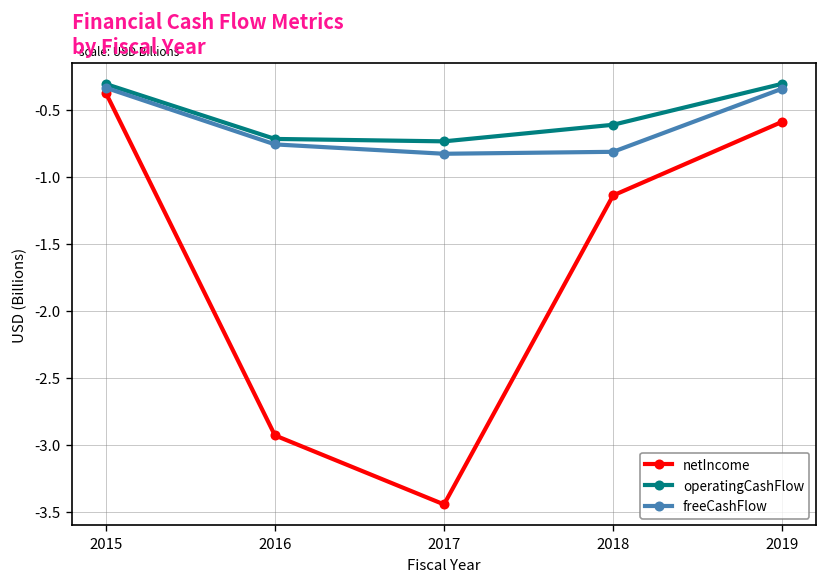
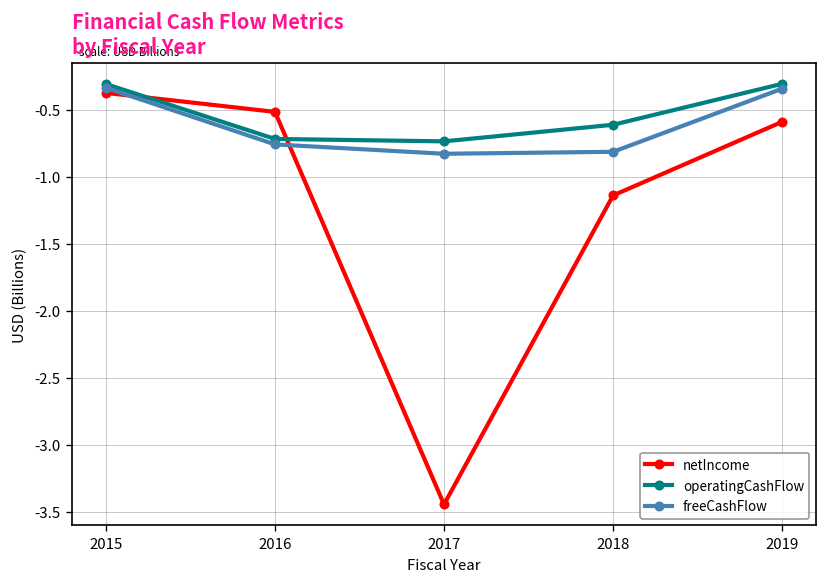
  {
    "netIncome": {
      "2015": -0.37,
-     "2016": -2.93,
+     "2016": -0.51,
      "2017": -3.45,
      "2018": -1.14,
      "2019": -0.59
    },
    "operatingCashFlow": {
      "2015": -0.31,
      "2016": -0.72,
      "2017": -0.73,
      "2018": -0.61,
      "2019": -0.30
    },
    "freeCashFlow": {
      "2015": -0.33,
      "2016": -0.76,
      "2017": -0.83,
      "2018": -0.81,
      "2019": -0.34
    }
  }
